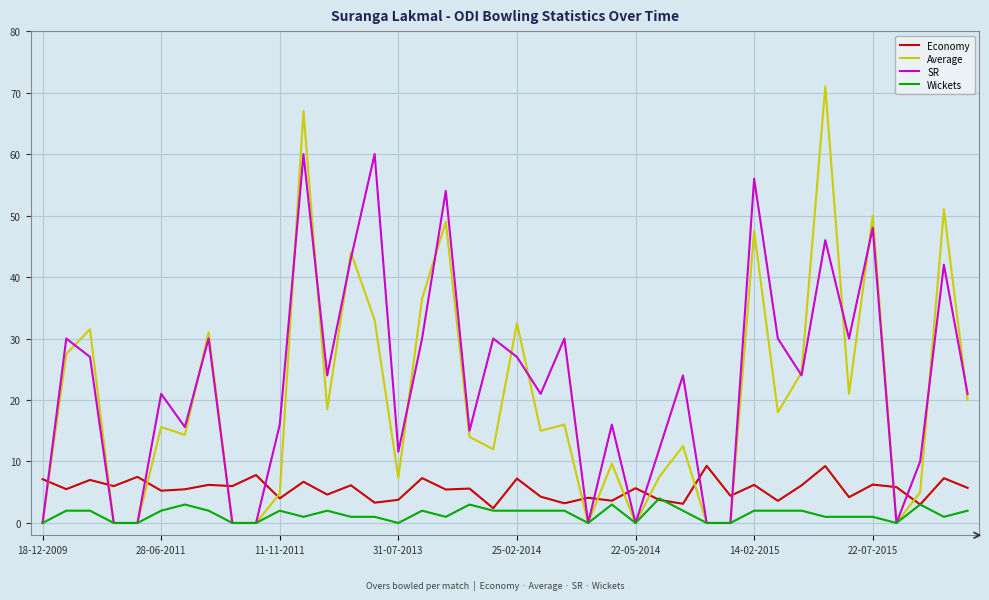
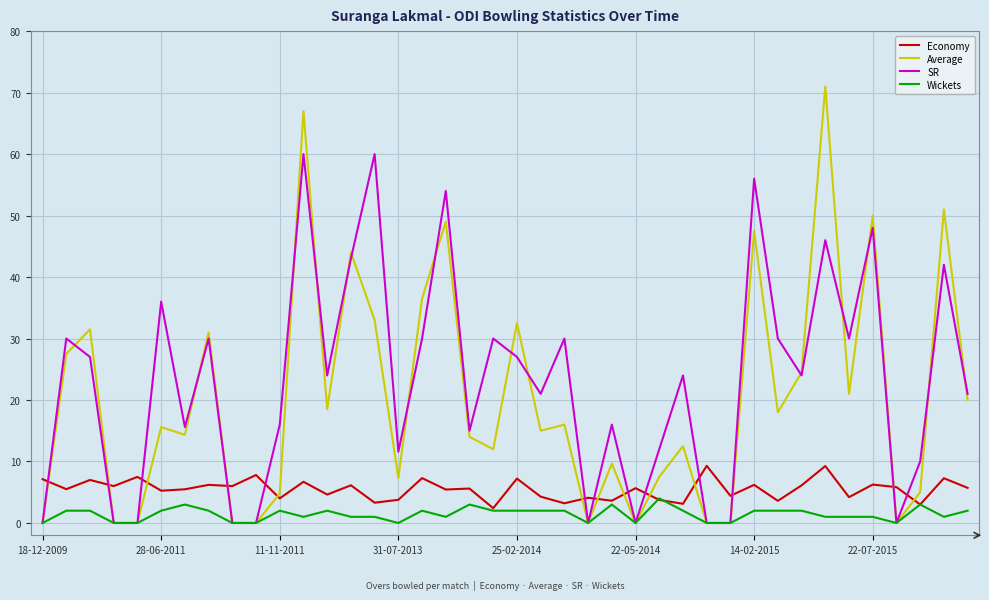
  {
    "Economy": {
      "18-12-2009": 7,
      "28-06-2011": 5,
      "11-11-2011": 4,
      "31-07-2013": 4,
      "25-02-2014": 7,
      "22-05-2014": 6,
      "14-02-2015": 6,
      "22-07-2015": 6
    },
    "Average": {
      "28-06-2011": 16,
      "11-11-2011": 5,
      "31-07-2013": 7,
      "25-02-2014": 33,
      "14-02-2015": 48,
      "22-07-2015": 50
    },
    "SR": {
-     "28-06-2011": 21,
+     "28-06-2011": 36,
      "11-11-2011": 16,
      "31-07-2013": 12,
      "25-02-2014": 27,
      "14-02-2015": 56,
      "22-07-2015": 48
    },
    "Wickets": {
      "28-06-2011": 2,
      "11-11-2011": 2,
      "31-07-2013": 0,
      "25-02-2014": 2,
      "14-02-2015": 2,
      "22-07-2015": 1
    }
  }
